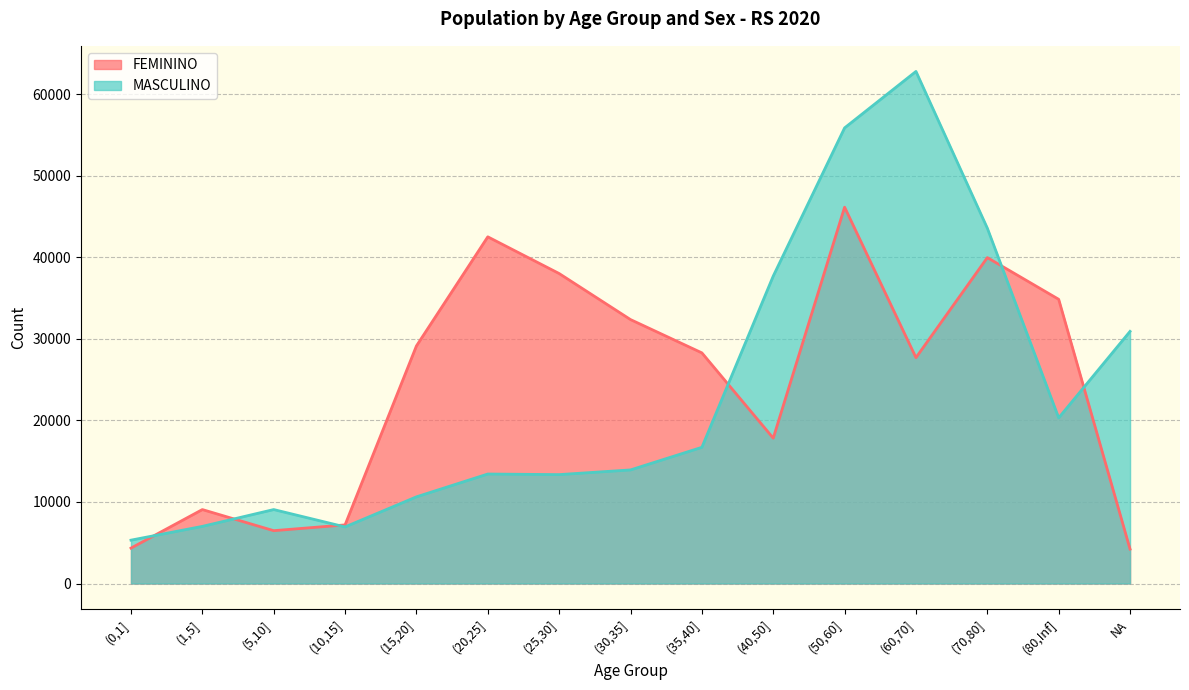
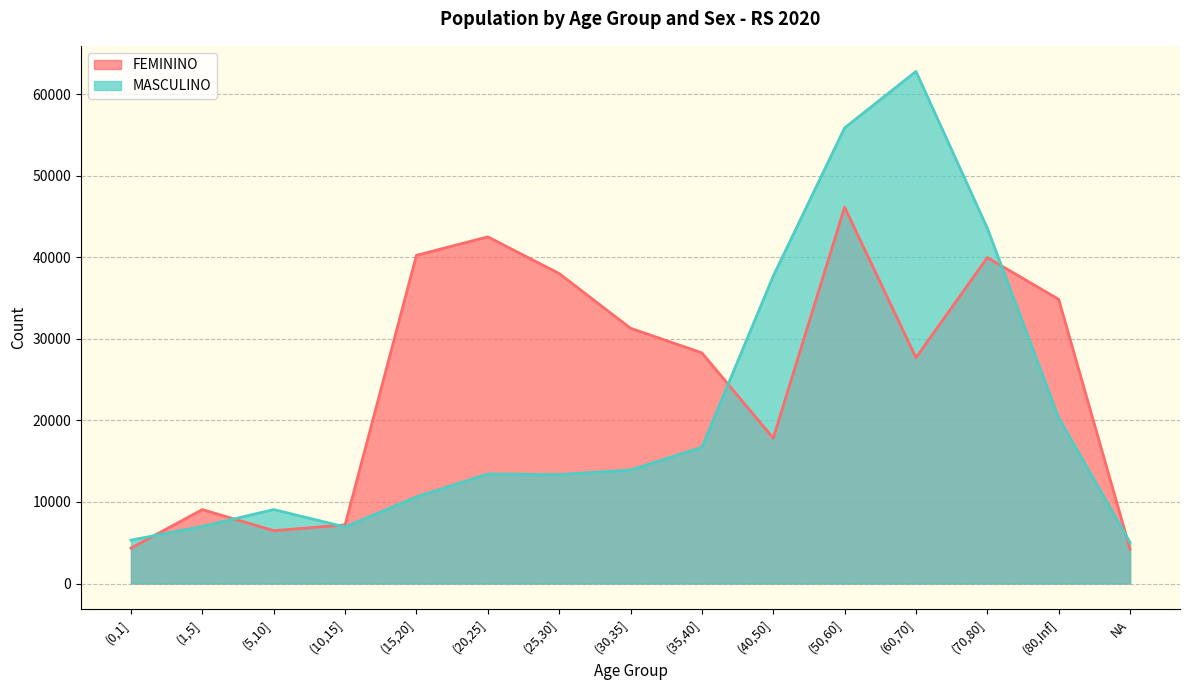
  {
    "FEMININO": {
      "(0,1]": 4000,
      "(1,5]": 9000,
      "(5,10]": 6000,
-     "(15,20]": 29000,
+     "(15,20]": 40000,
      "(20,25]": 42000,
      "(25,30]": 38000,
-     "(30,35]": 32000,
+     "(30,35]": 31000,
      "(35,40]": 28000,
      "(40,50]": 18000,
      "(50,60]": 46000,
      "(60,70]": 28000,
      "(70,80]": 40000,
      "(80,Inf]": 35000,
      "NA": 4000
    },
    "MASCULINO": {
      "(0,1]": 5000,
      "(1,5]": 7000,
      "(5,10]": 9000,
      "(15,20]": 11000,
      "(20,25]": 13000,
      "(25,30]": 13000,
      "(30,35]": 14000,
      "(35,40]": 17000,
      "(40,50]": 38000,
      "(50,60]": 56000,
      "(60,70]": 63000,
      "(70,80]": 44000,
      "(80,Inf]": 20000,
-     "NA": 31000
+     "NA": 5000
    }
  }
